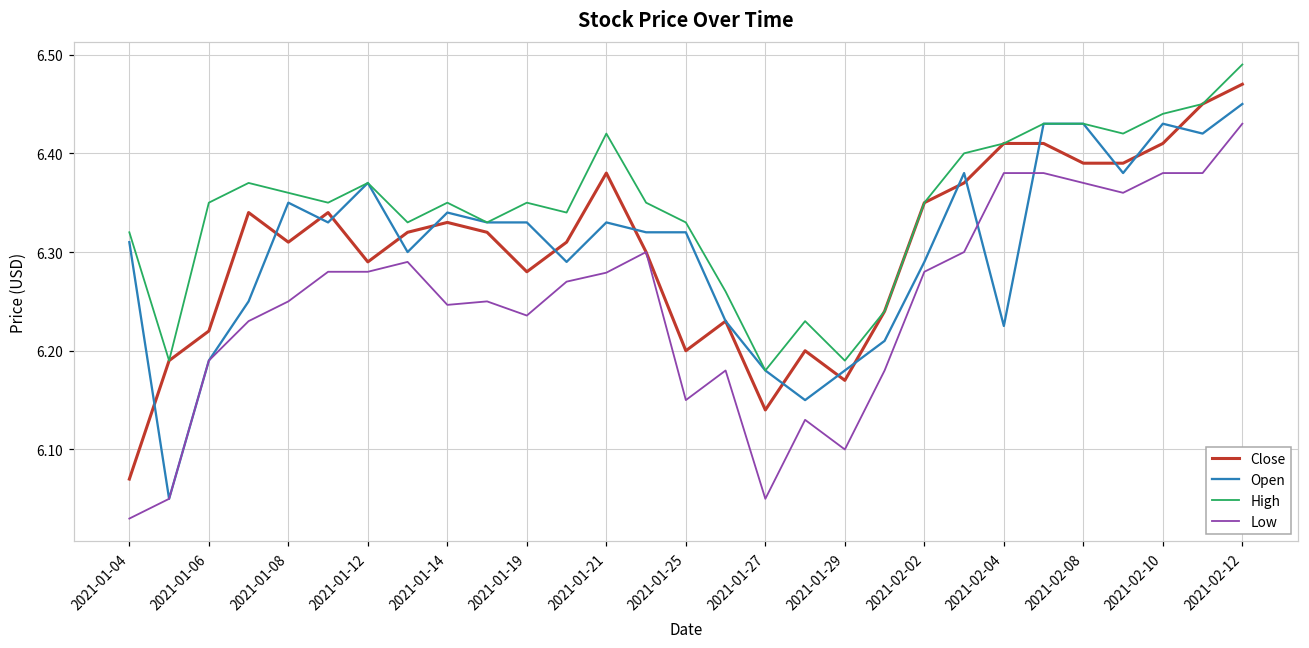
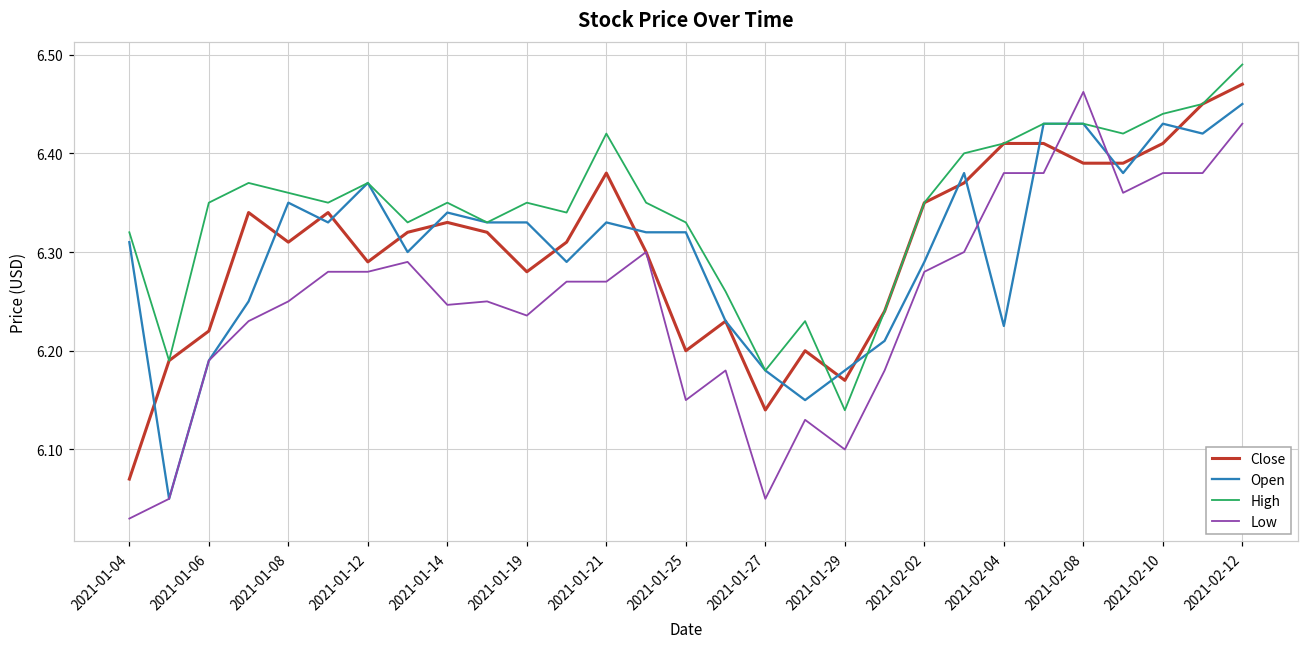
  {
    "Close": {
      "2021-01-04": 6.07,
      "2021-01-06": 6.22,
      "2021-01-08": 6.31,
      "2021-01-12": 6.29,
      "2021-01-14": 6.33,
      "2021-01-19": 6.28,
      "2021-01-21": 6.38,
      "2021-01-25": 6.20,
      "2021-01-27": 6.14,
      "2021-01-29": 6.17,
      "2021-02-08": 6.39,
      "2021-02-10": 6.41,
      "2021-02-12": 6.47
    },
    "Open": {
      "2021-01-04": 6.31,
      "2021-01-08": 6.35,
      "2021-01-14": 6.34,
      "2021-01-19": 6.33,
      "2021-01-21": 6.33,
      "2021-01-25": 6.32,
      "2021-01-29": 6.18,
      "2021-02-02": 6.29,
      "2021-02-04": 6.23,
      "2021-02-10": 6.43,
      "2021-02-12": 6.45
    },
    "High": {
      "2021-01-04": 6.32,
      "2021-01-06": 6.35,
      "2021-01-08": 6.36,
      "2021-01-14": 6.35,
      "2021-01-19": 6.35,
      "2021-01-21": 6.42,
      "2021-01-25": 6.33,
-     "2021-01-29": 6.19,
+     "2021-01-29": 6.14,
      "2021-02-10": 6.44,
      "2021-02-12": 6.49
    },
    "Low": {
      "2021-01-04": 6.03,
      "2021-01-08": 6.25,
      "2021-01-12": 6.28,
      "2021-01-14": 6.25,
      "2021-01-19": 6.24,
-     "2021-01-21": 6.28,
+     "2021-01-21": 6.27,
      "2021-01-25": 6.15,
      "2021-01-27": 6.05,
      "2021-01-29": 6.10,
      "2021-02-02": 6.28,
      "2021-02-04": 6.38,
-     "2021-02-08": 6.37,
+     "2021-02-08": 6.46,
      "2021-02-10": 6.38,
      "2021-02-12": 6.43
    }
  }
